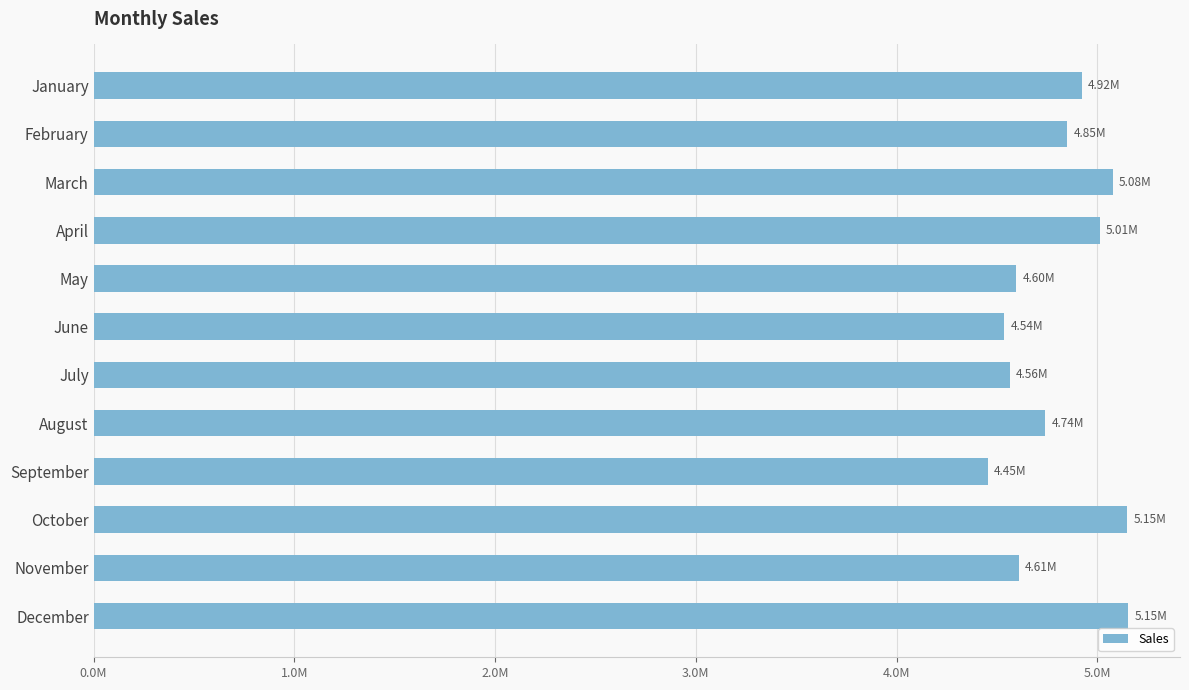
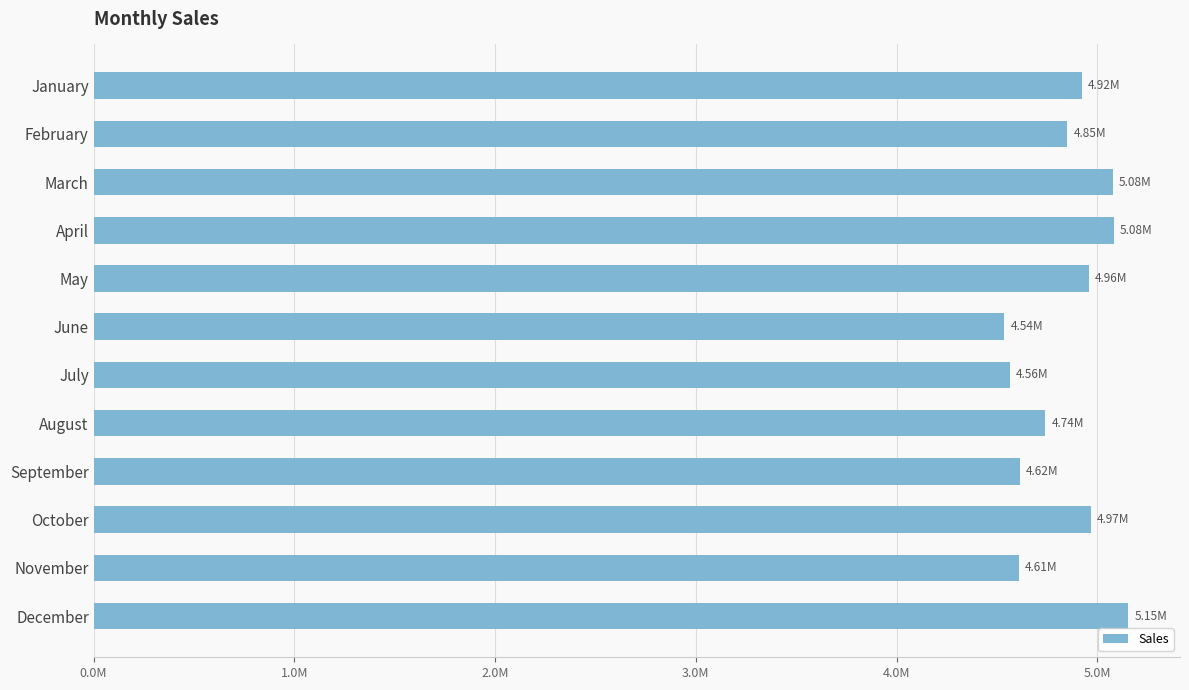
  {
    "January": "4.92M",
    "February": "4.85M",
    "March": "5.08M",
-   "April": "5.01M",
-   "May": "4.60M",
+   "April": "5.08M",
+   "May": "4.96M",
    "June": "4.54M",
    "July": "4.56M",
    "August": "4.74M",
-   "September": "4.45M",
-   "October": "5.15M",
+   "September": "4.62M",
+   "October": "4.97M",
    "November": "4.61M",
    "December": "5.15M"
  }
